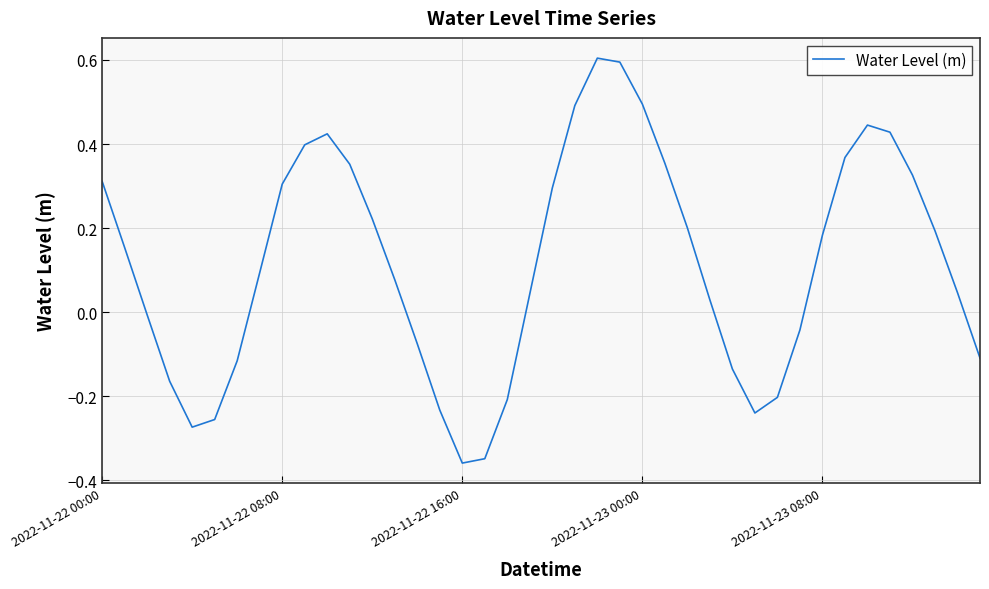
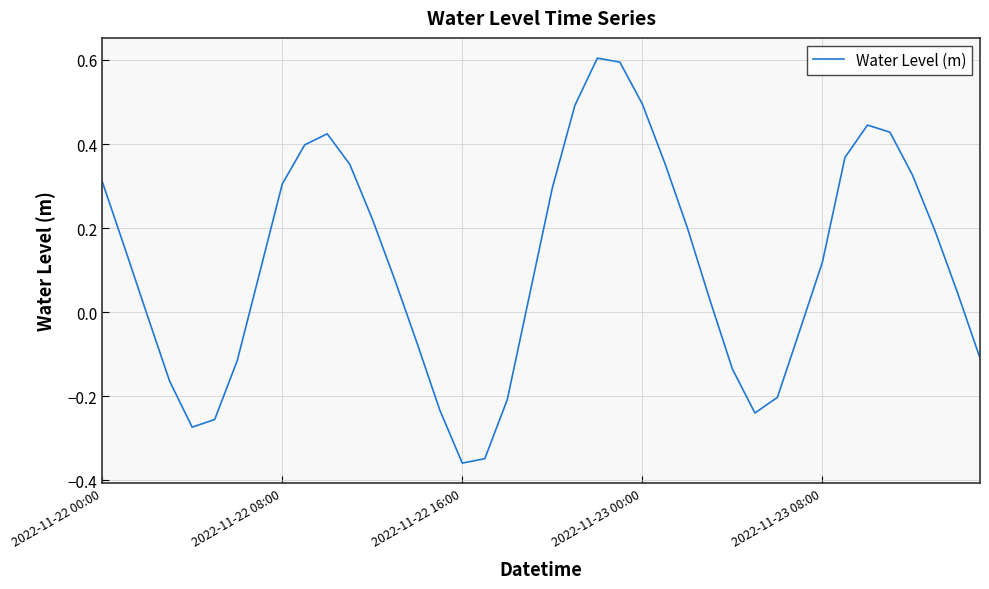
  {
    "2022-11-22 00:00": 0.31,
    "2022-11-22 08:00": 0.30,
    "2022-11-22 16:00": -0.36,
    "2022-11-23 00:00": 0.50,
-   "2022-11-23 08:00": 0.18
+   "2022-11-23 08:00": 0.12
  }
